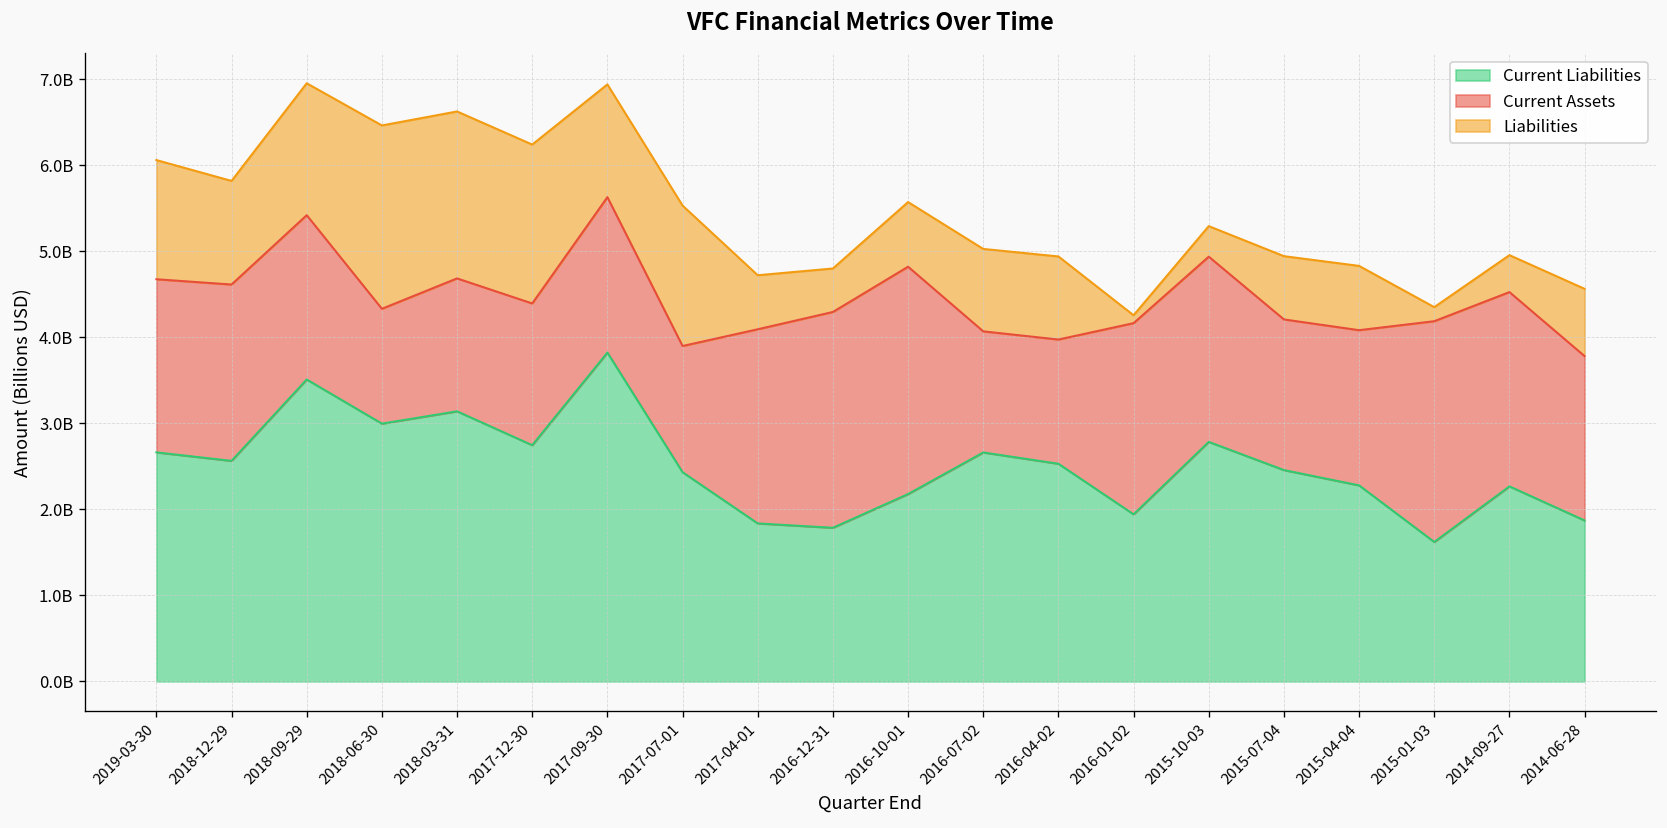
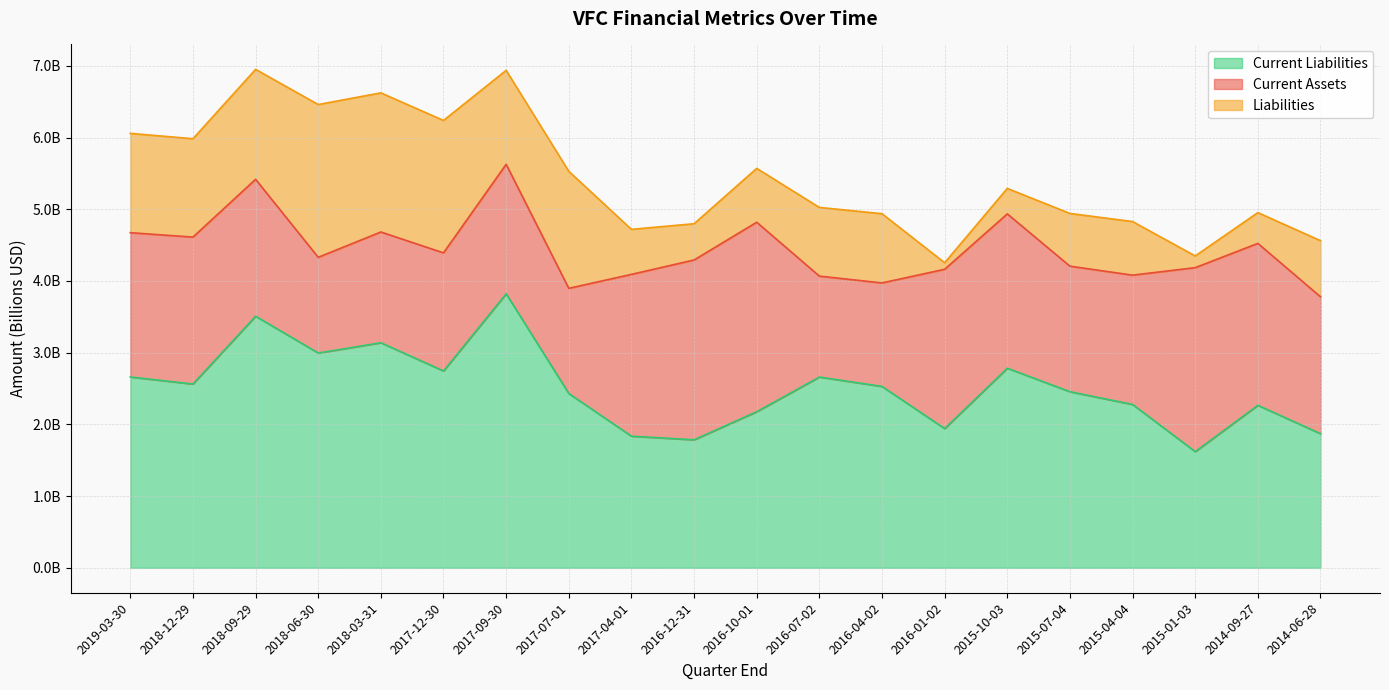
  {
    "Current Liabilities": {
      "2019-03-30": 2700000000,
      "2018-12-29": 2600000000,
      "2018-09-29": 3500000000,
      "2018-06-30": 3000000000,
      "2018-03-31": 3100000000,
      "2017-12-30": 2700000000,
      "2017-09-30": 3800000000,
      "2017-07-01": 2400000000,
      "2017-04-01": 1800000000,
      "2016-12-31": 1800000000,
      "2016-10-01": 2200000000,
      "2016-07-02": 2700000000,
      "2016-04-02": 2500000000,
      "2016-01-02": 1900000000,
      "2015-10-03": 2800000000,
      "2015-07-04": 2500000000,
      "2015-04-04": 2300000000,
      "2015-01-03": 1600000000,
      "2014-09-27": 2300000000,
      "2014-06-28": 1900000000
    },
    "Current Assets": {
      "2019-03-30": 4700000000,
      "2018-12-29": 4600000000,
      "2018-09-29": 5400000000,
      "2018-06-30": 4300000000,
      "2018-03-31": 4700000000,
      "2017-12-30": 4400000000,
      "2017-09-30": 5600000000,
      "2017-07-01": 3900000000,
      "2017-04-01": 4100000000,
      "2016-12-31": 4300000000,
      "2016-10-01": 4800000000,
      "2016-07-02": 4100000000,
      "2016-04-02": 4000000000,
      "2016-01-02": 4200000000,
      "2015-10-03": 4900000000,
      "2015-07-04": 4200000000,
      "2015-04-04": 4100000000,
      "2015-01-03": 4200000000,
      "2014-09-27": 4500000000,
      "2014-06-28": 3800000000
    },
    "Liabilities": {
      "2019-03-30": 6100000000,
-     "2018-12-29": 5800000000,
+     "2018-12-29": 6000000000,
      "2018-09-29": 7000000000,
      "2018-06-30": 6500000000,
      "2018-03-31": 6600000000,
      "2017-12-30": 6200000000,
      "2017-09-30": 6900000000,
      "2017-07-01": 5500000000,
      "2017-04-01": 4700000000,
      "2016-12-31": 4800000000,
      "2016-10-01": 5600000000,
      "2016-07-02": 5000000000,
      "2016-04-02": 4900000000,
      "2016-01-02": 4300000000,
      "2015-10-03": 5300000000,
      "2015-07-04": 4900000000,
      "2015-04-04": 4800000000,
      "2015-01-03": 4300000000,
      "2014-09-27": 5000000000,
      "2014-06-28": 4600000000
    }
  }
